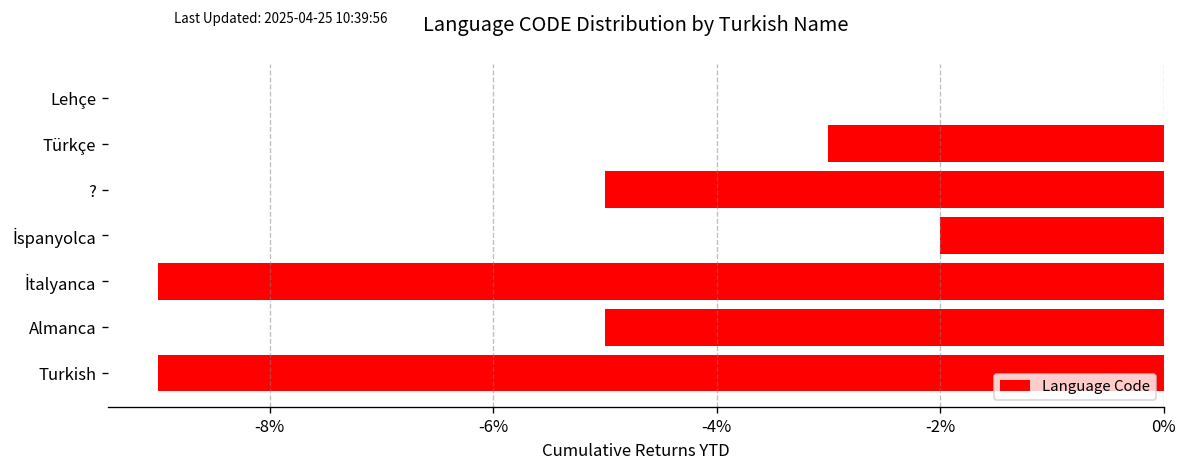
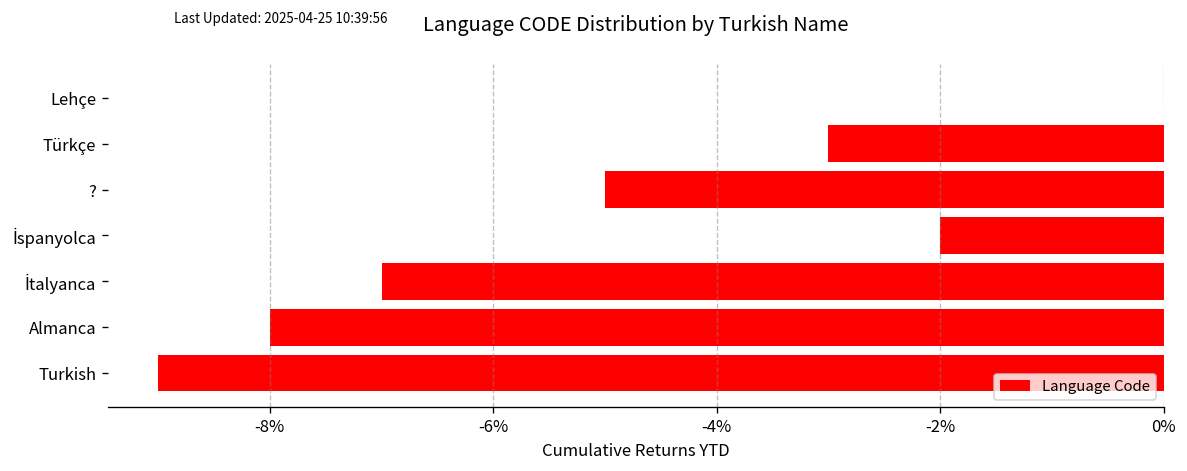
  {
    "Lehçe": "0.0%",
    "Türkçe": "-3.0%",
    "İspanyolca": "-2.0%",
-   "İtalyanca": "-9.0%",
-   "Almanca": "-5.0%",
+   "İtalyanca": "-7.0%",
+   "Almanca": "-8.0%",
    "Turkish": "-9.0%"
  }
